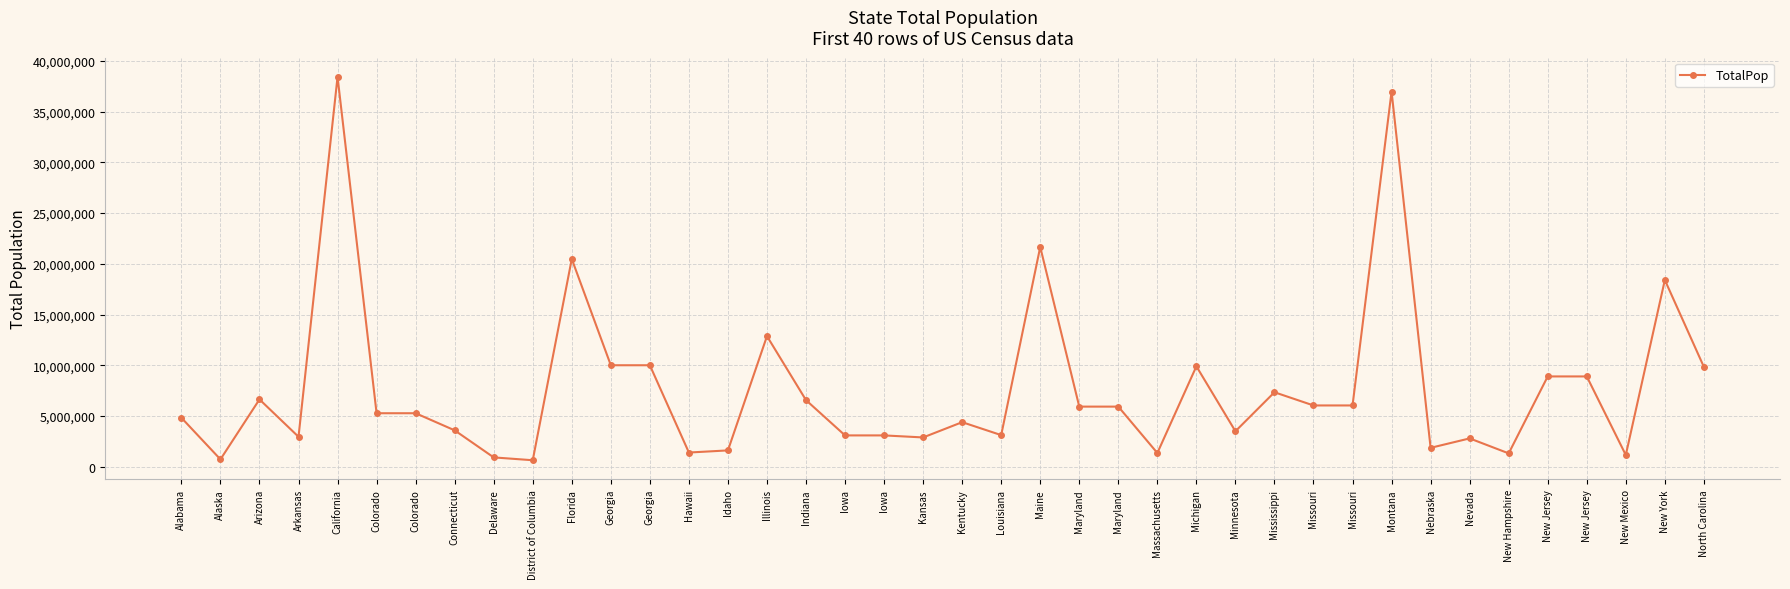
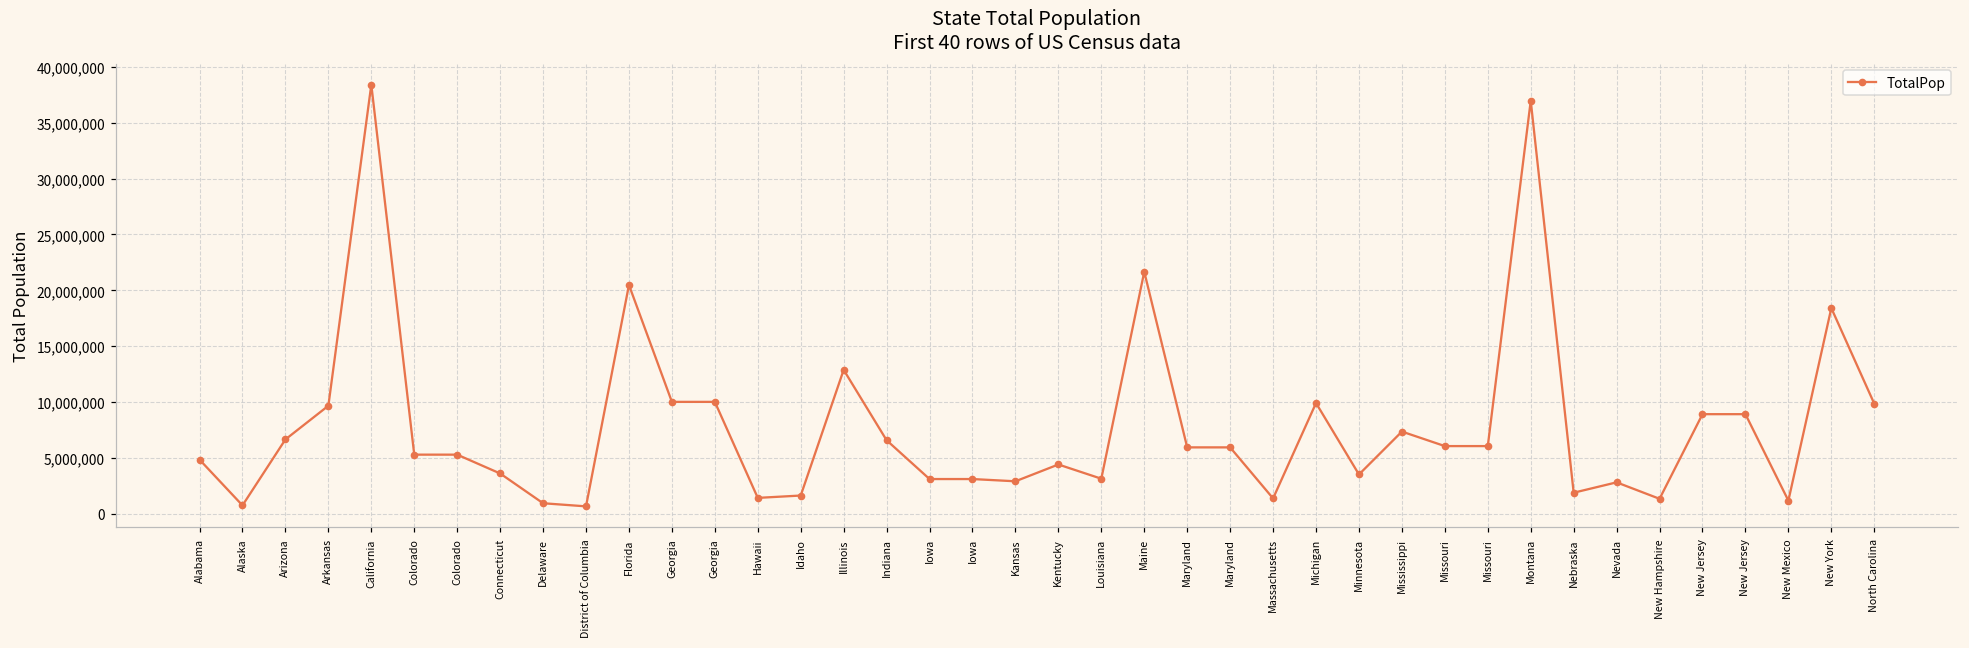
  {
    "Alabama": "4,800,000",
    "Alaska": "700,000",
    "Arizona": "6,600,000",
-   "Arkansas": "3,000,000",
+   "Arkansas": "9,700,000",
    "California": "38,400,000",
    "Connecticut": "3,600,000",
    "Delaware": "900,000",
    "District of Columbia": "600,000",
    "Florida": "20,500,000",
    "Hawaii": "1,400,000",
    "Idaho": "1,600,000",
    "Illinois": "12,900,000",
    "Indiana": "6,600,000",
    "Kansas": "2,900,000",
    "Kentucky": "4,400,000",
    "Louisiana": "3,100,000",
    "Maine": "21,700,000",
    "Massachusetts": "1,400,000",
    "Michigan": "9,900,000",
    "Minnesota": "3,500,000",
    "Mississippi": "7,300,000",
    "Montana": "37,000,000",
    "Nebraska": "1,900,000",
    "Nevada": "2,800,000",
    "New Hampshire": "1,300,000",
    "New Mexico": "1,200,000",
    "New York": "18,400,000",
    "North Carolina": "9,800,000"
  }
